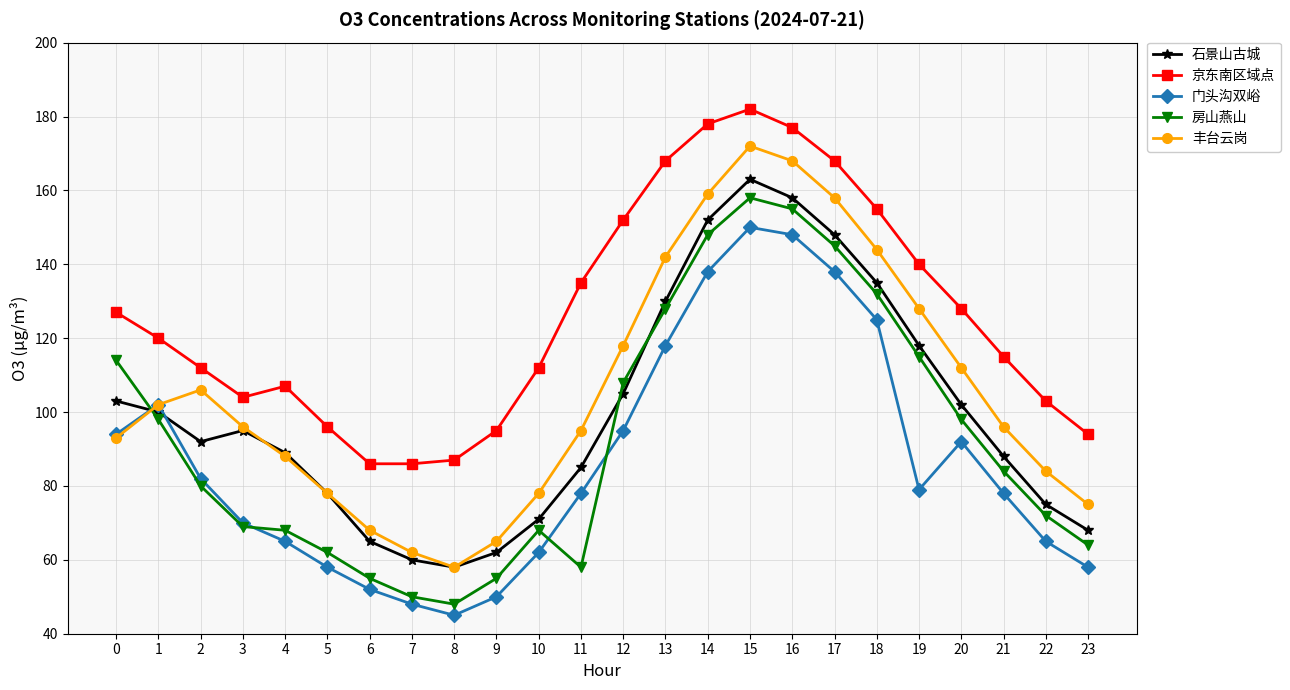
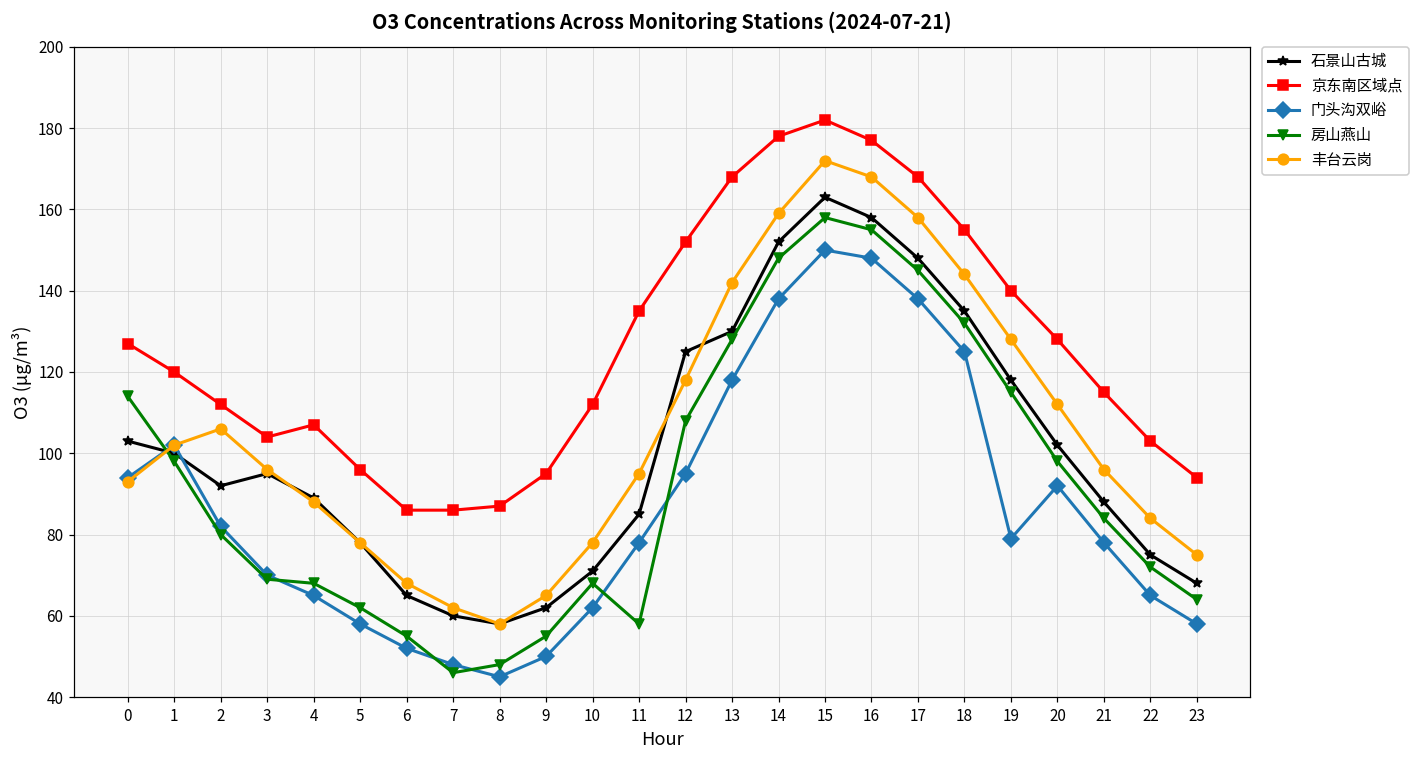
  {
    "石景山古城": {
      "0": 103,
      "1": 100,
      "2": 92,
      "3": 95,
      "4": 89,
      "6": 65,
      "7": 60,
      "9": 62,
      "10": 71,
      "11": 85,
-     "12": 105,
+     "12": 125,
      "13": 130,
      "14": 152,
      "15": 163,
      "16": 158,
      "17": 148,
      "18": 135,
      "19": 118,
      "20": 102,
      "21": 88,
      "22": 75,
      "23": 68
    },
    "京东南区域点": {
      "0": 127,
      "1": 120,
      "2": 112,
      "3": 104,
      "4": 107,
      "5": 96,
      "6": 86,
      "7": 86,
      "8": 87,
      "9": 95,
      "10": 112,
      "11": 135,
      "12": 152,
      "13": 168,
      "14": 178,
      "15": 182,
      "16": 177,
      "17": 168,
      "18": 155,
      "19": 140,
      "20": 128,
      "21": 115,
      "22": 103,
      "23": 94
    },
    "门头沟双峪": {
      "0": 94,
      "2": 82,
      "3": 70,
      "4": 65,
      "5": 58,
      "6": 52,
      "7": 48,
      "8": 45,
      "9": 50,
      "10": 62,
      "11": 78,
      "12": 95,
      "13": 118,
      "14": 138,
      "15": 150,
      "16": 148,
      "17": 138,
      "18": 125,
      "19": 79,
      "20": 92,
      "21": 78,
      "22": 65,
      "23": 58
    },
    "房山燕山": {
      "0": 114,
      "1": 98,
      "2": 80,
      "3": 69,
      "4": 68,
      "5": 62,
      "6": 55,
-     "7": 50,
+     "7": 46,
      "8": 48,
      "9": 55,
      "10": 68,
      "11": 58,
      "12": 108,
      "13": 128,
      "14": 148,
      "15": 158,
      "16": 155,
      "17": 145,
      "18": 132,
      "19": 115,
      "20": 98,
      "21": 84,
      "22": 72,
      "23": 64
    },
    "丰台云岗": {
      "0": 93,
      "2": 106,
      "3": 96,
      "4": 88,
      "6": 68,
      "7": 62,
      "9": 65,
      "10": 78,
      "11": 95,
      "12": 118,
      "13": 142,
      "14": 159,
      "15": 172,
      "16": 168,
      "17": 158,
      "18": 144,
      "19": 128,
      "20": 112,
      "21": 96,
      "22": 84,
      "23": 75
    }
  }
